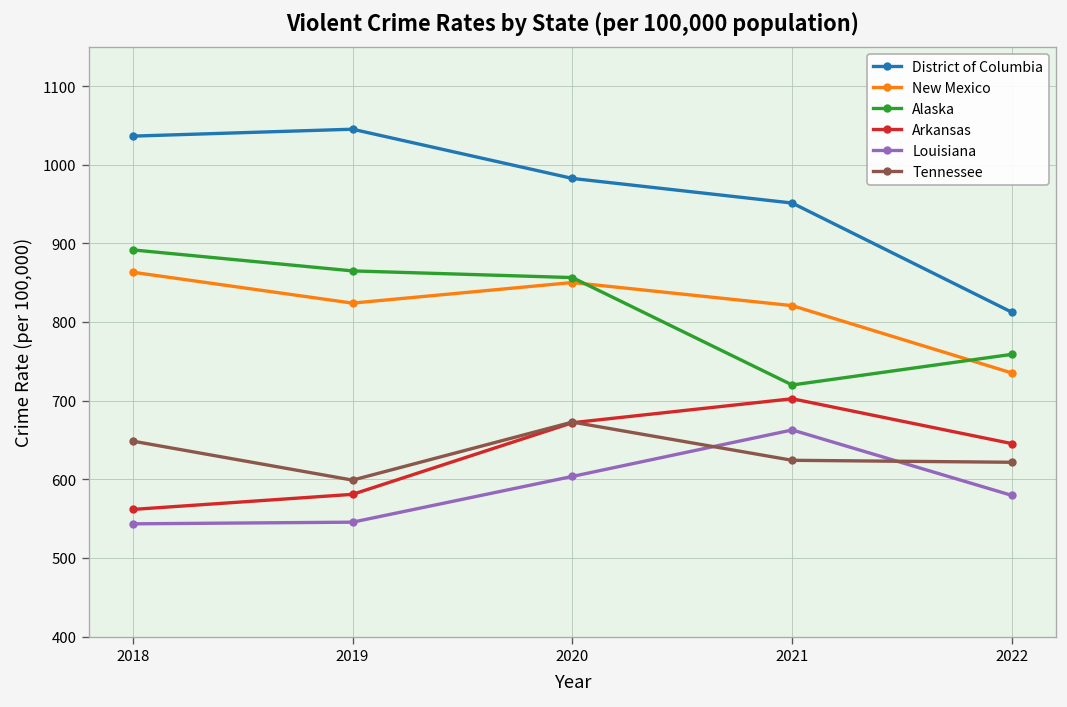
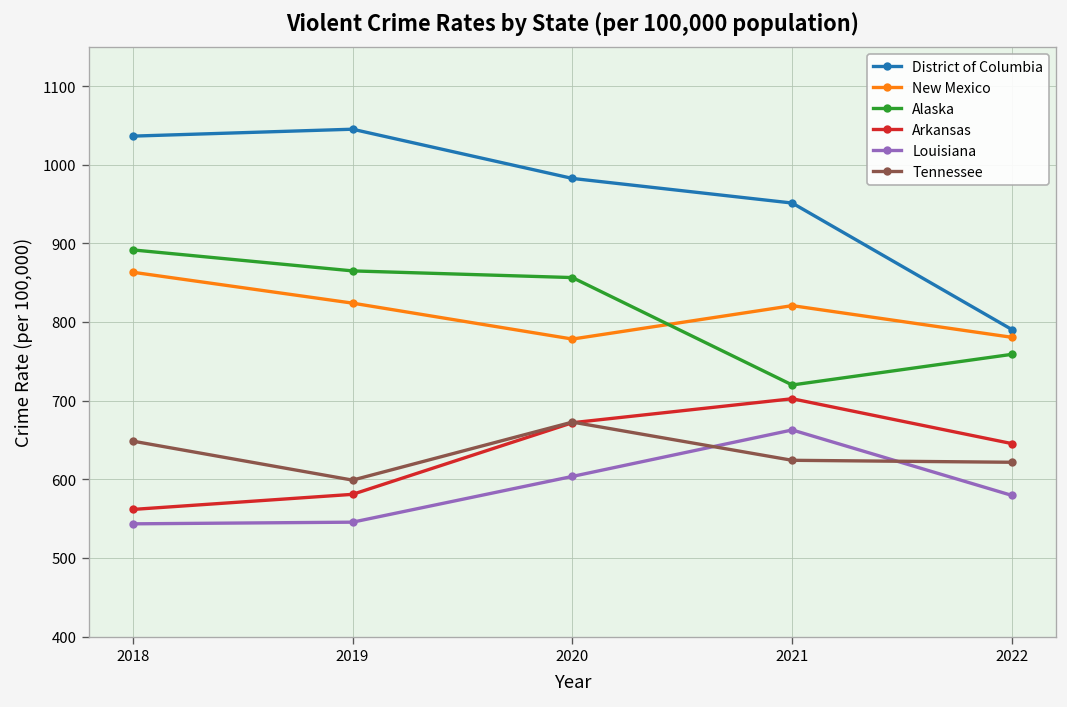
  {
    "District of Columbia": {
      "2018": 1040,
      "2019": 1050,
      "2020": 980,
      "2021": 950,
-     "2022": 810
+     "2022": 790
    },
    "New Mexico": {
      "2018": 860,
      "2019": 820,
-     "2020": 850,
+     "2020": 780,
      "2021": 820,
-     "2022": 740
+     "2022": 780
    },
    "Alaska": {
      "2018": 890,
      "2019": 870,
      "2020": 860,
      "2021": 720,
      "2022": 760
    },
    "Arkansas": {
      "2018": 560,
      "2019": 580,
      "2021": 700,
      "2022": 650
    },
    "Louisiana": {
      "2018": 540,
      "2019": 550,
      "2020": 600,
      "2021": 660,
      "2022": 580
    },
    "Tennessee": {
      "2018": 650,
      "2019": 600,
      "2021": 620,
      "2022": 620
    }
  }
